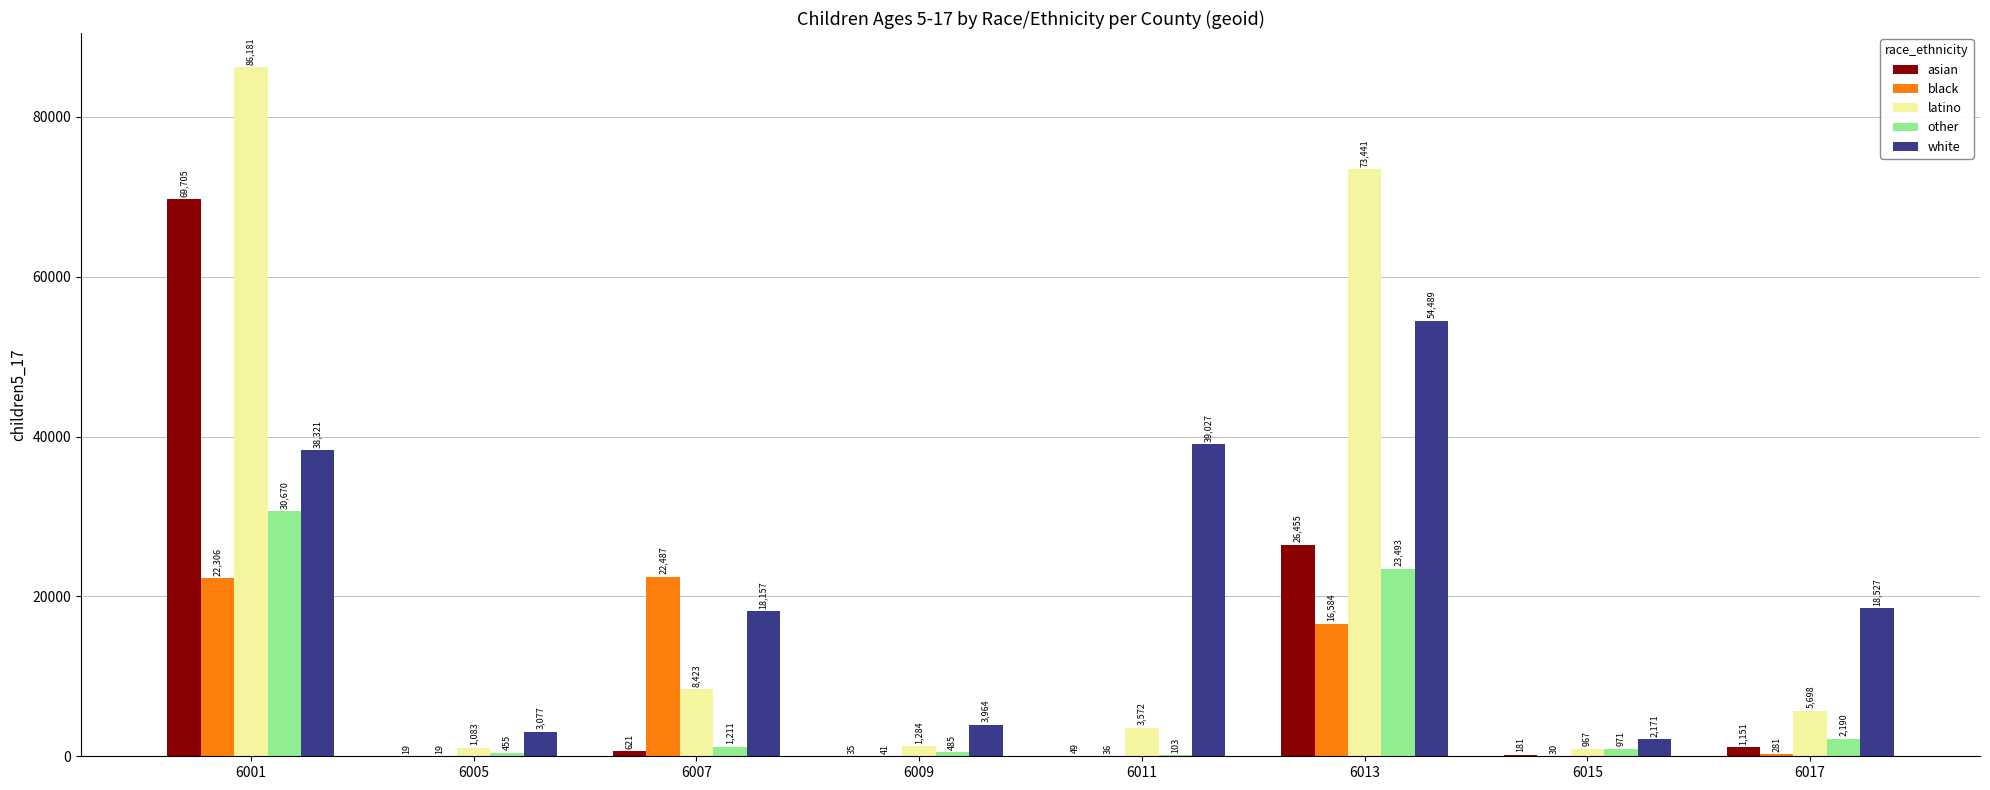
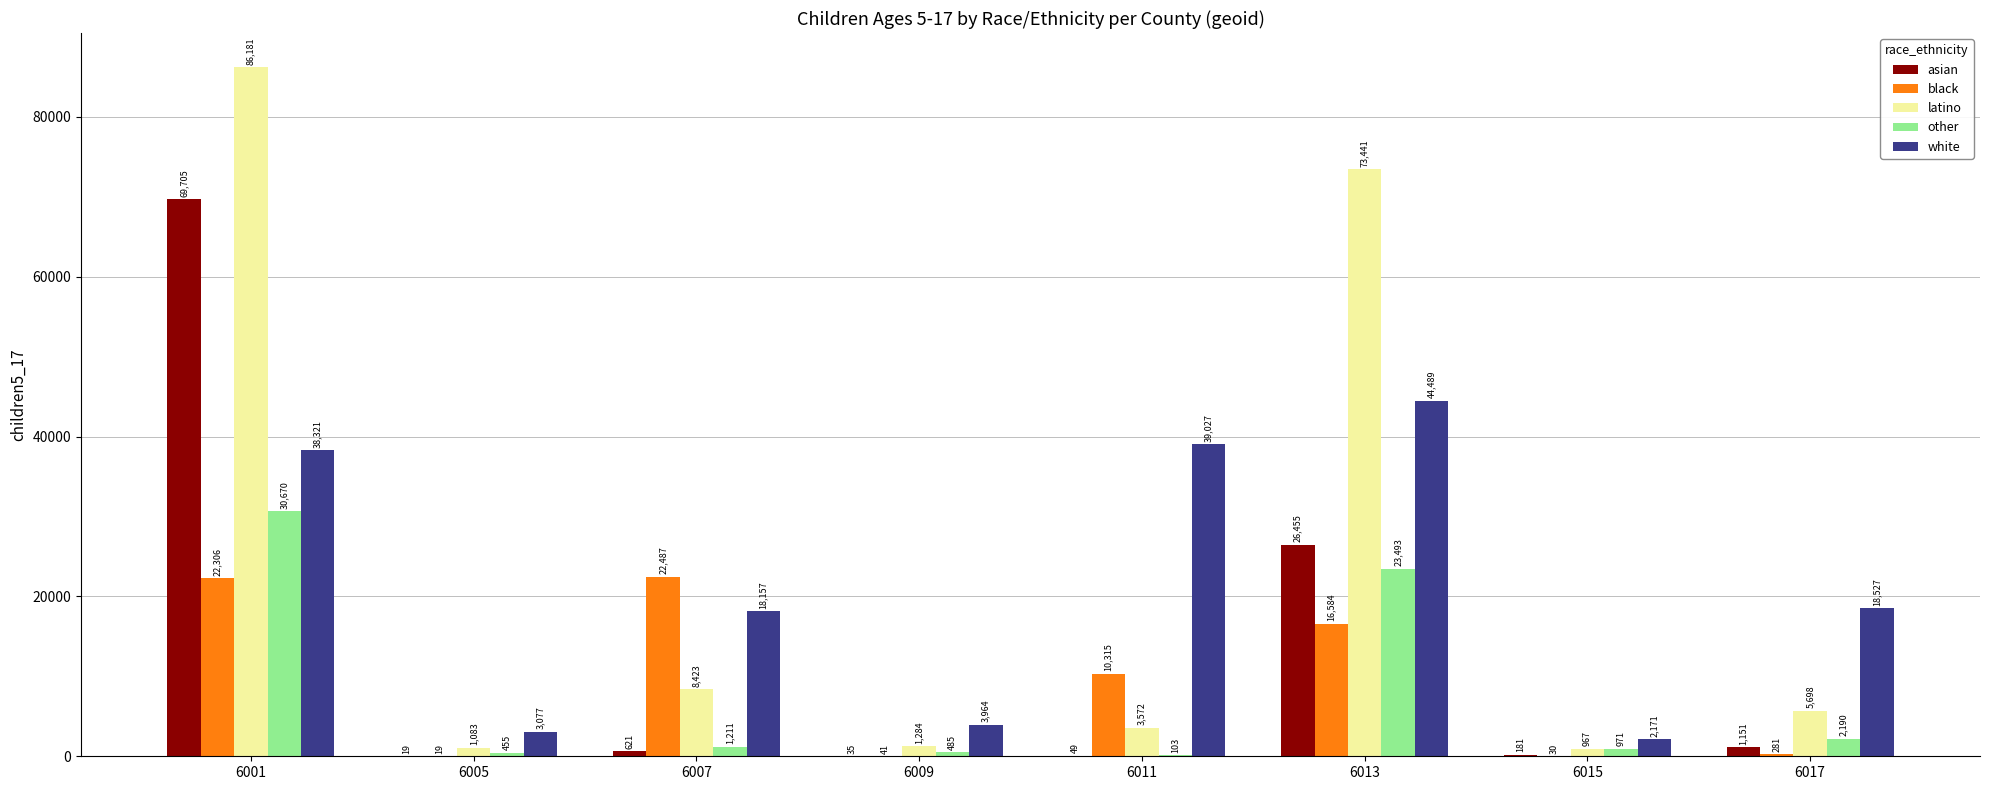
  {
    "asian": {
      "6001": "69,705",
      "6005": "19",
      "6007": "621",
      "6009": "35",
      "6011": "49",
      "6013": "26,455",
      "6015": "181",
      "6017": "1,151"
    },
    "black": {
      "6001": "22,306",
      "6005": "19",
      "6007": "22,487",
      "6009": "41",
-     "6011": "36",
+     "6011": "10,315",
      "6013": "16,584",
      "6015": "30",
      "6017": "281"
    },
    "latino": {
      "6001": "86,181",
      "6005": "1,083",
      "6007": "8,423",
      "6009": "1,284",
      "6011": "3,572",
      "6013": "73,441",
      "6015": "967",
      "6017": "5,698"
    },
    "other": {
      "6001": "30,670",
      "6005": "455",
      "6007": "1,211",
      "6009": "485",
      "6011": "103",
      "6013": "23,493",
      "6015": "971",
      "6017": "2,190"
    },
    "white": {
      "6001": "38,321",
      "6005": "3,077",
      "6007": "18,157",
      "6009": "3,964",
      "6011": "39,027",
-     "6013": "54,489",
+     "6013": "44,489",
      "6015": "2,171",
      "6017": "18,527"
    }
  }
